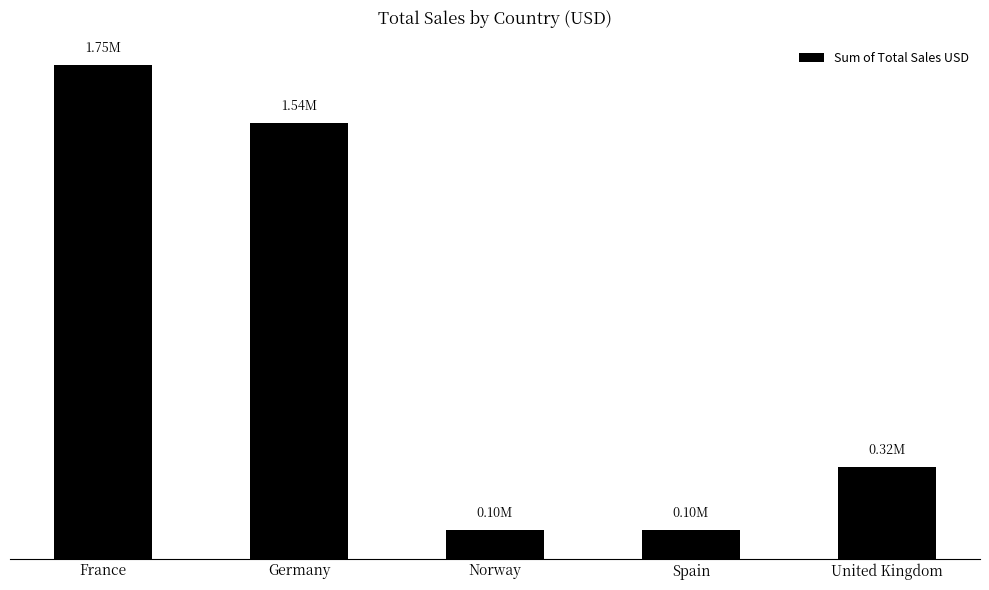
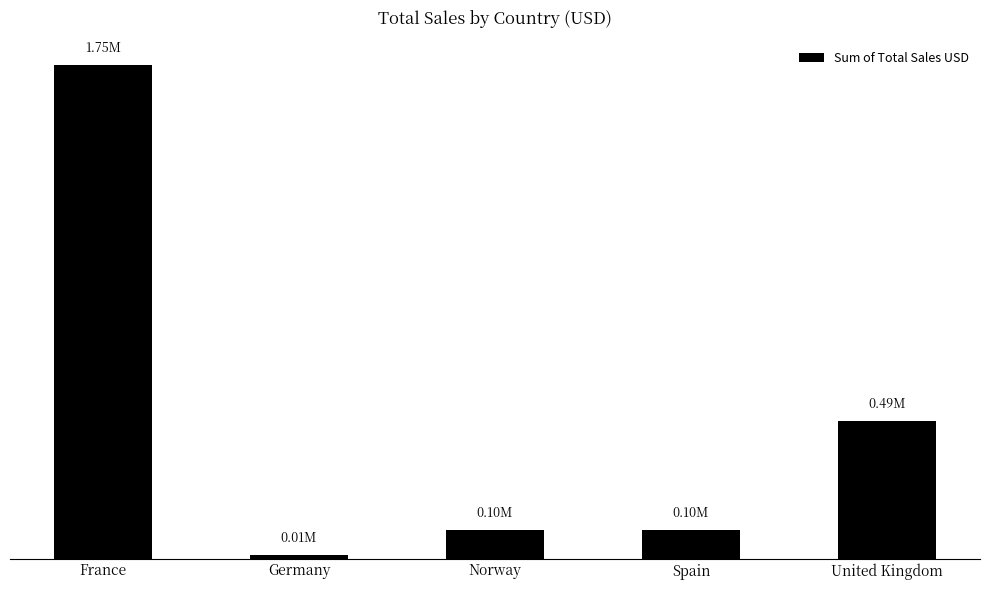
  {
    "France": "1.75M",
-   "Germany": "1.54M",
+   "Germany": "0.01M",
    "Norway": "0.10M",
    "Spain": "0.10M",
-   "United Kingdom": "0.32M"
+   "United Kingdom": "0.49M"
  }
